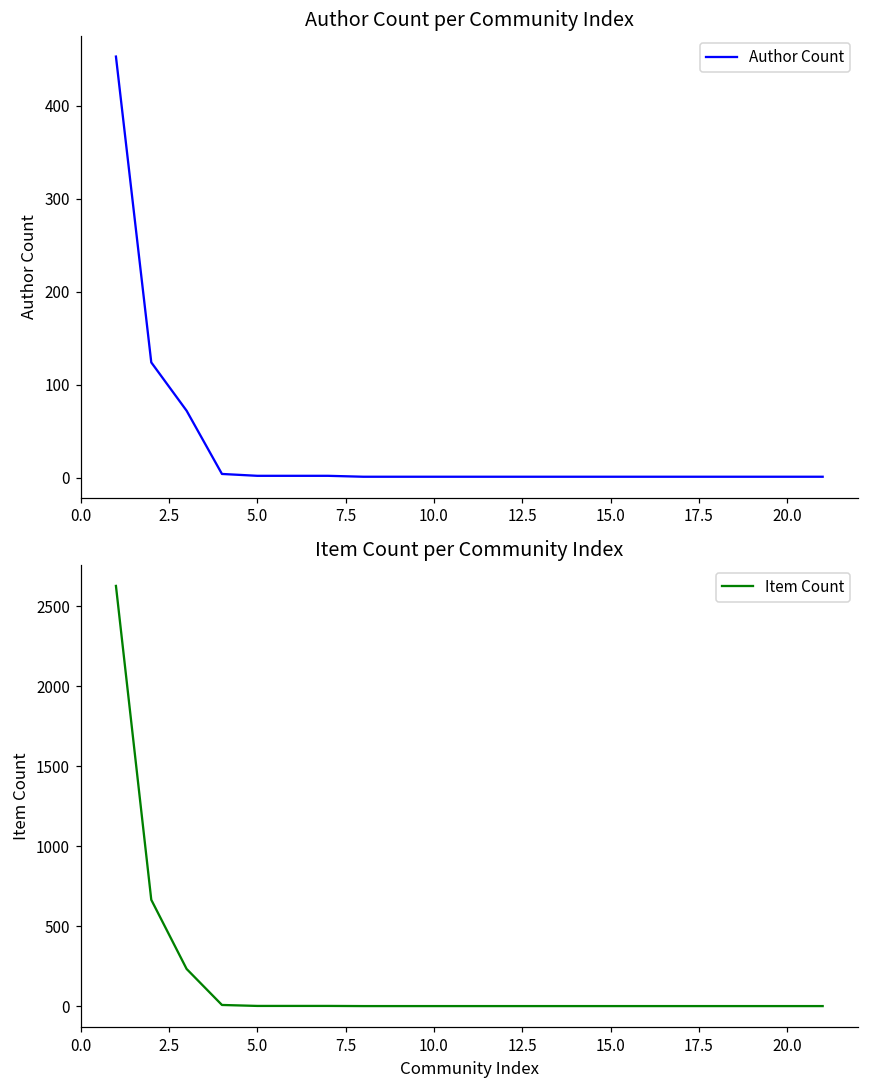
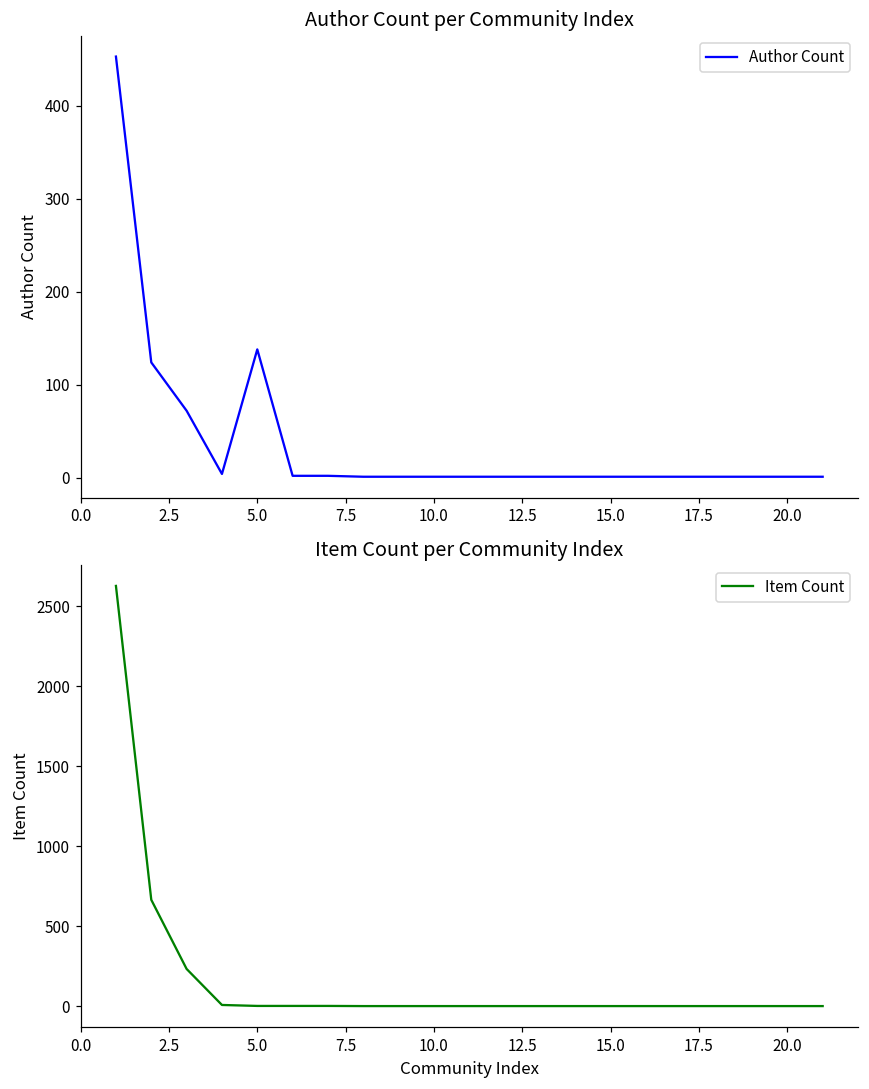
  {
    "Author Count per Community Index": {
-     "5.0": 0,
+     "5.0": 140,
      "10.0": 0,
      "15.0": 0,
      "20.0": 0
    },
    "Item Count per Community Index": {
      "5.0": 0,
      "10.0": 0,
      "15.0": 0,
      "20.0": 0
    }
  }
